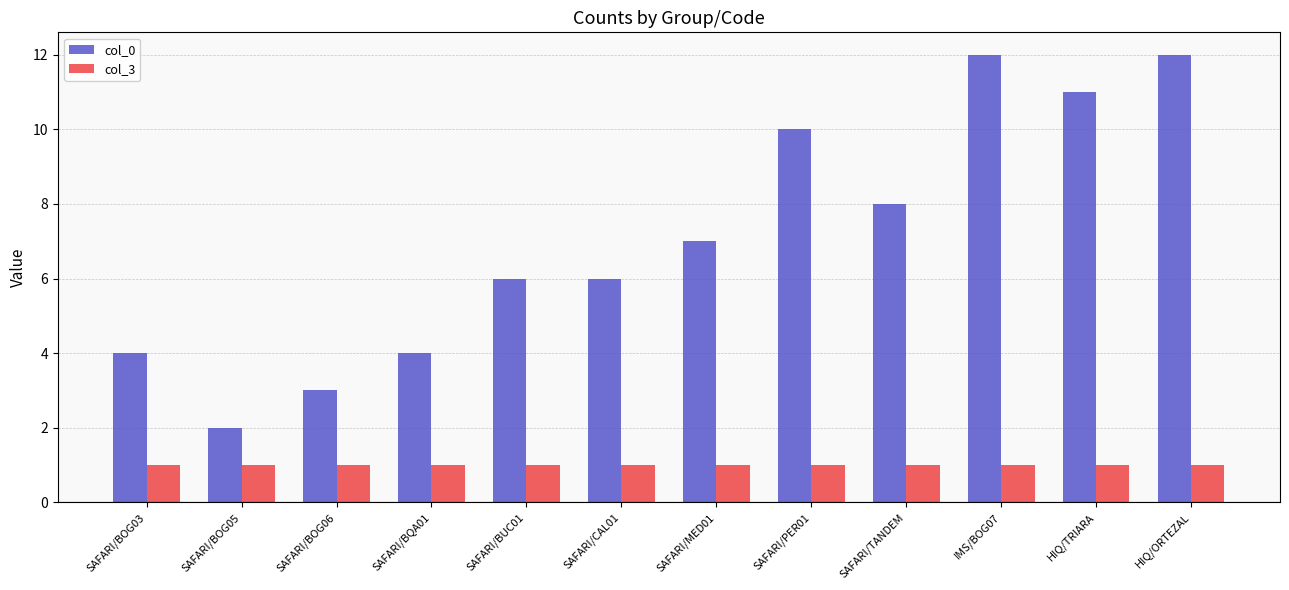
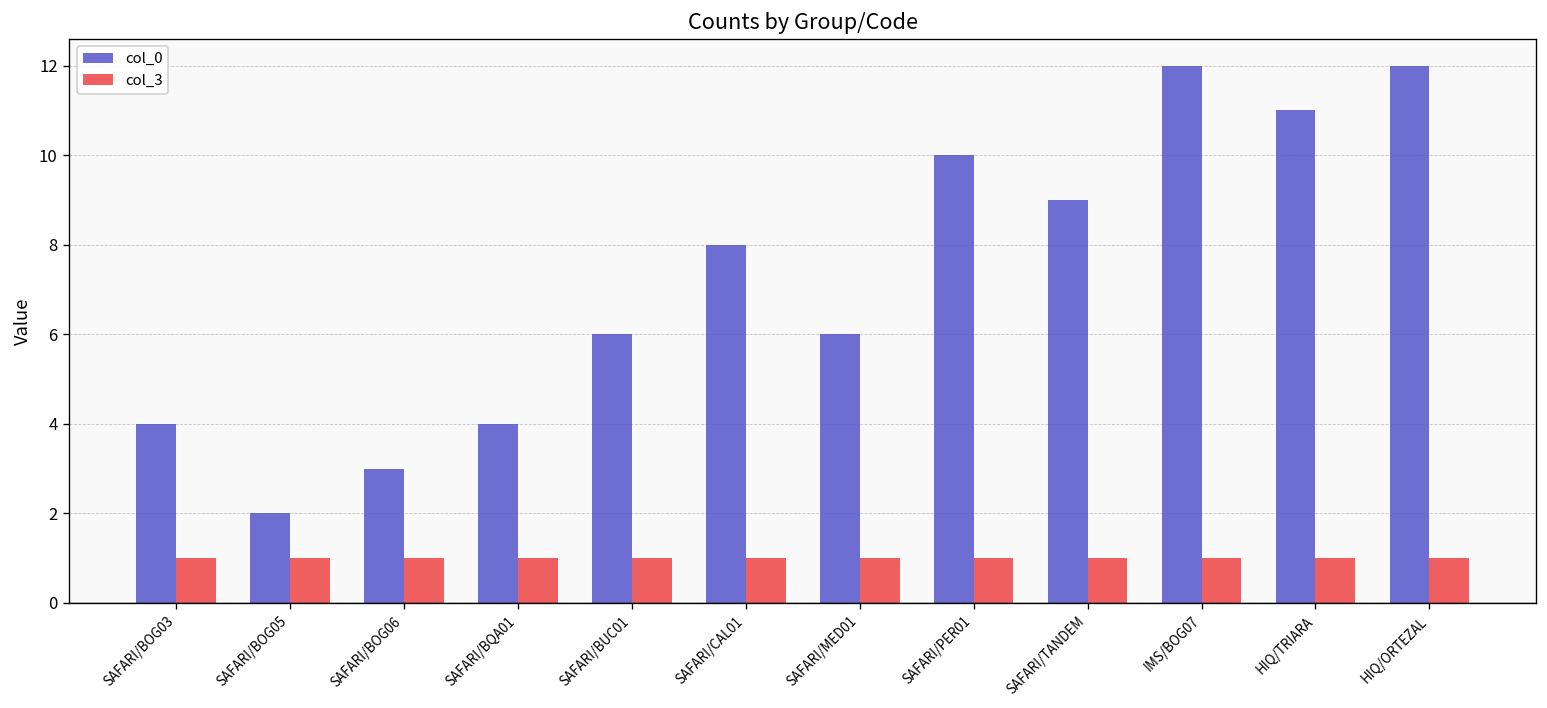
  {
    "col_0": {
      "SAFARI/BOG03": 4,
      "SAFARI/BOG05": 2,
      "SAFARI/BOG06": 3,
      "SAFARI/BQA01": 4,
      "SAFARI/BUC01": 6,
-     "SAFARI/CAL01": 6,
-     "SAFARI/MED01": 7,
+     "SAFARI/CAL01": 8,
+     "SAFARI/MED01": 6,
      "SAFARI/PER01": 10,
-     "SAFARI/TANDEM": 8,
+     "SAFARI/TANDEM": 9,
      "IMS/BOG07": 12,
      "HIQ/TRIARA": 11,
      "HIQ/ORTEZAL": 12
    },
    "col_3": {
      "SAFARI/BOG03": 1,
      "SAFARI/BOG05": 1,
      "SAFARI/BOG06": 1,
      "SAFARI/BQA01": 1,
      "SAFARI/BUC01": 1,
      "SAFARI/CAL01": 1,
      "SAFARI/MED01": 1,
      "SAFARI/PER01": 1,
      "SAFARI/TANDEM": 1,
      "IMS/BOG07": 1,
      "HIQ/TRIARA": 1,
      "HIQ/ORTEZAL": 1
    }
  }
